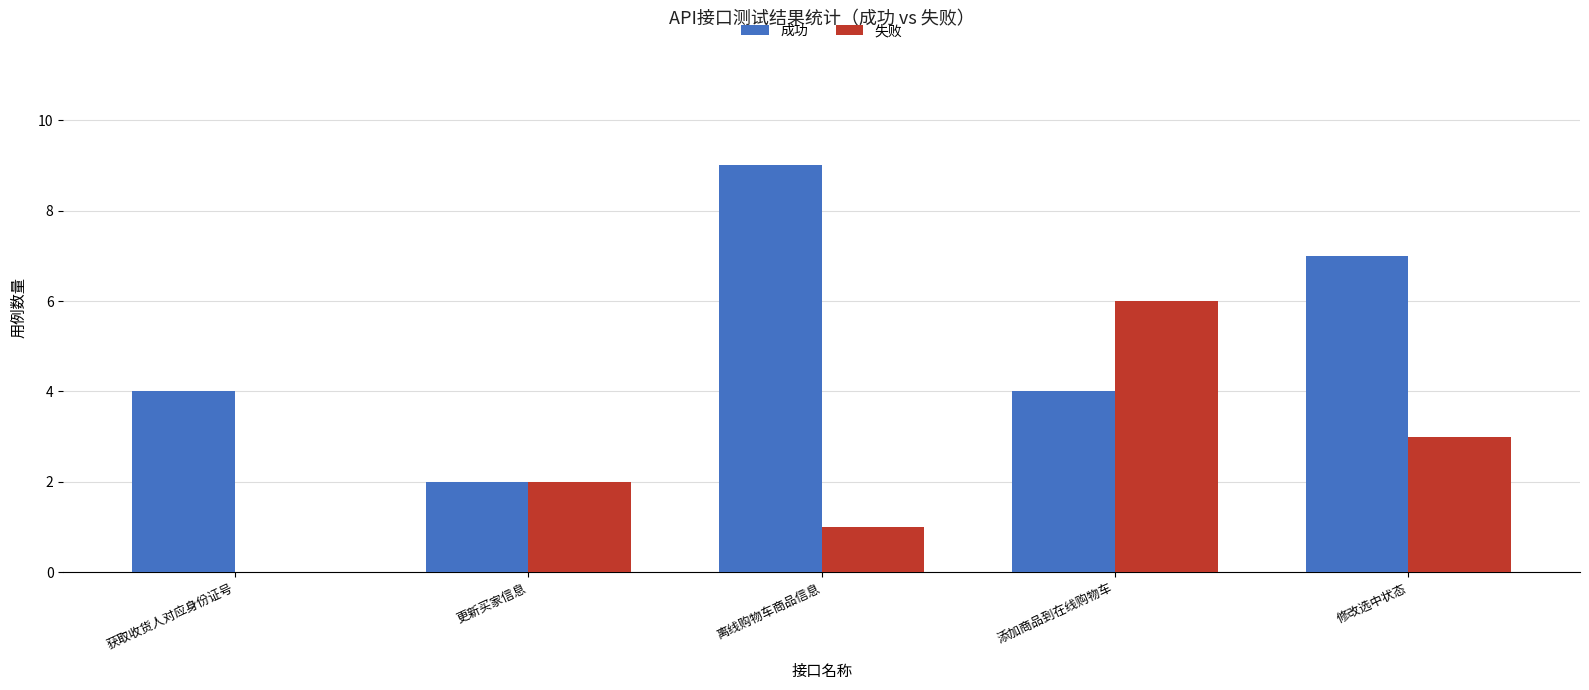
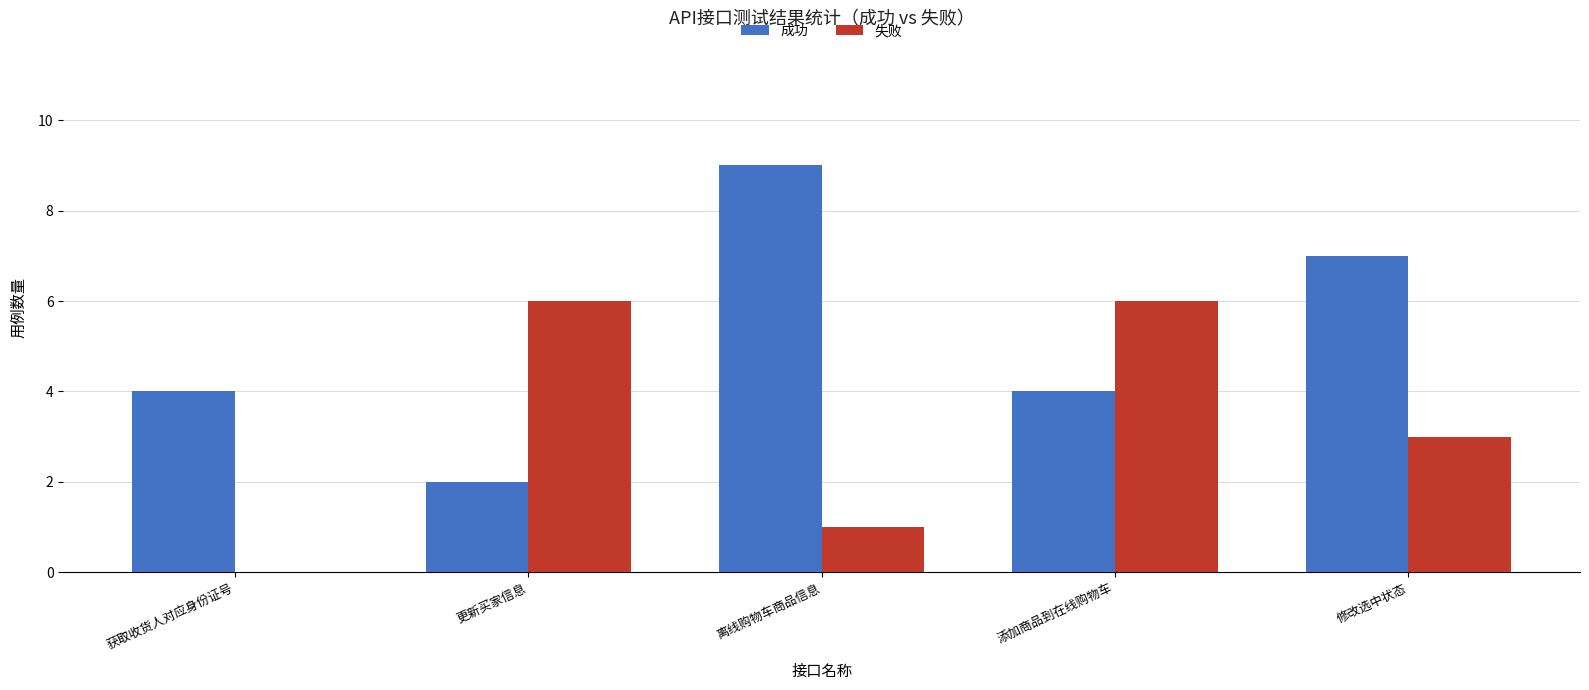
  {
    "成功": {
      "获取收货人对应身份证号": 4,
      "更新买家信息": 2,
      "离线购物车商品信息": 9,
      "添加商品到在线购物车": 4,
      "修改选中状态": 7
    },
    "失败": {
      "获取收货人对应身份证号": 0,
-     "更新买家信息": 2,
+     "更新买家信息": 6,
      "离线购物车商品信息": 1,
      "添加商品到在线购物车": 6,
      "修改选中状态": 3
    }
  }
